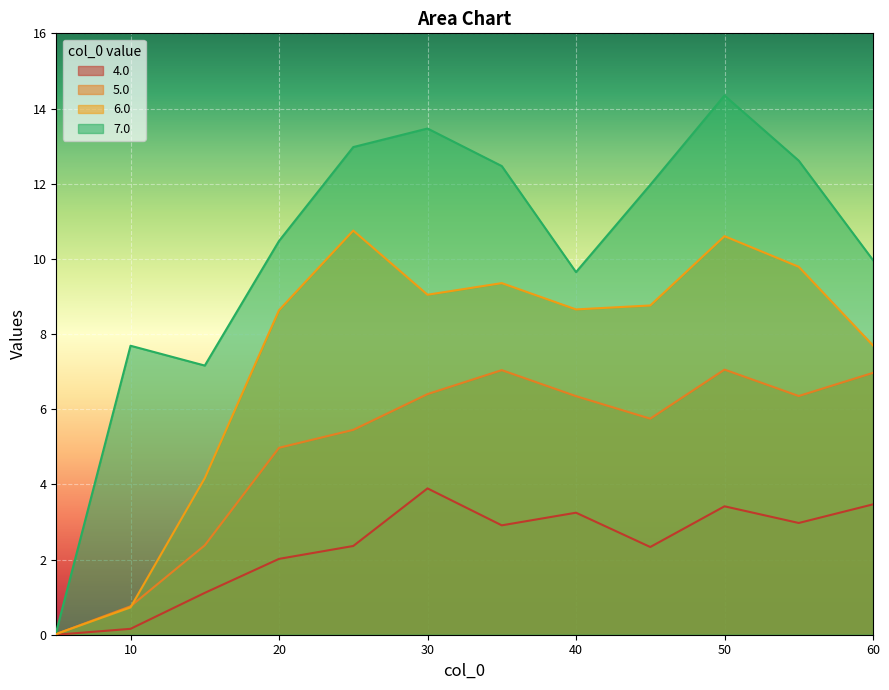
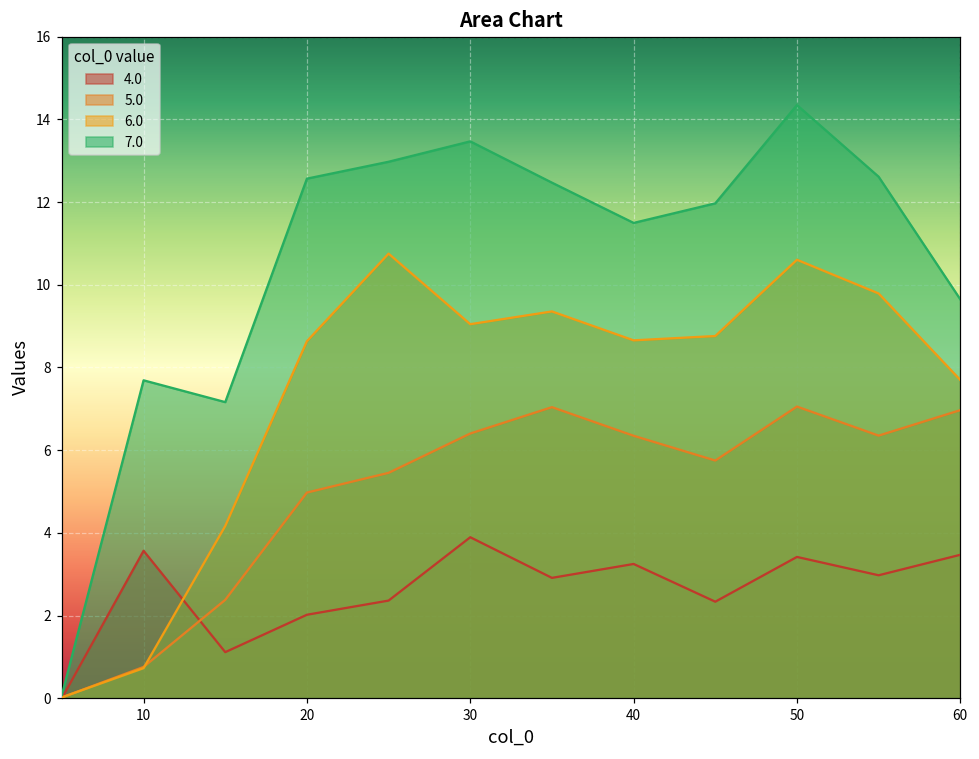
  {
    "4.0": {
-     "10": 0.2,
+     "10": 3.6,
      "20": 2.0,
      "30": 3.9,
      "40": 3.2,
      "50": 3.4,
      "60": 3.5
    },
    "7.0": {
      "10": 7.7,
-     "20": 10.5,
+     "20": 12.6,
      "30": 13.5,
-     "40": 9.6,
+     "40": 11.5,
      "50": 14.3,
-     "60": 10.0
+     "60": 9.6
    }
  }
